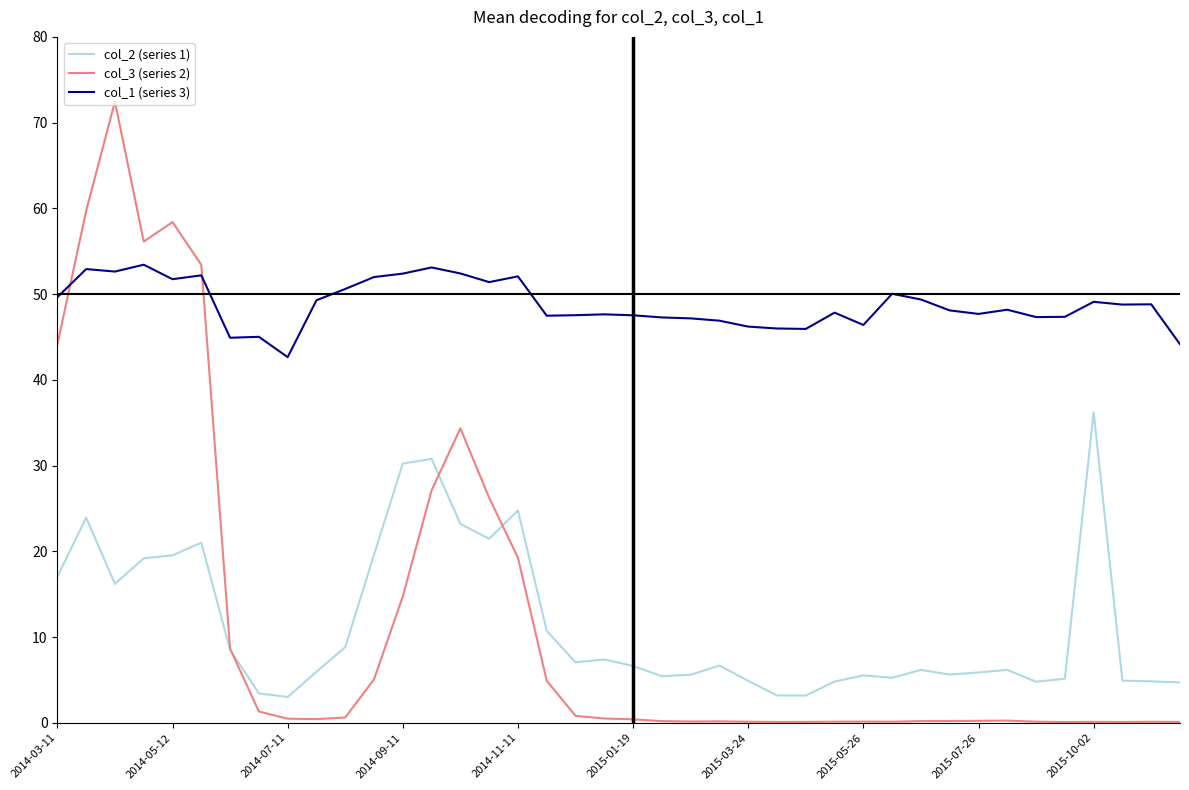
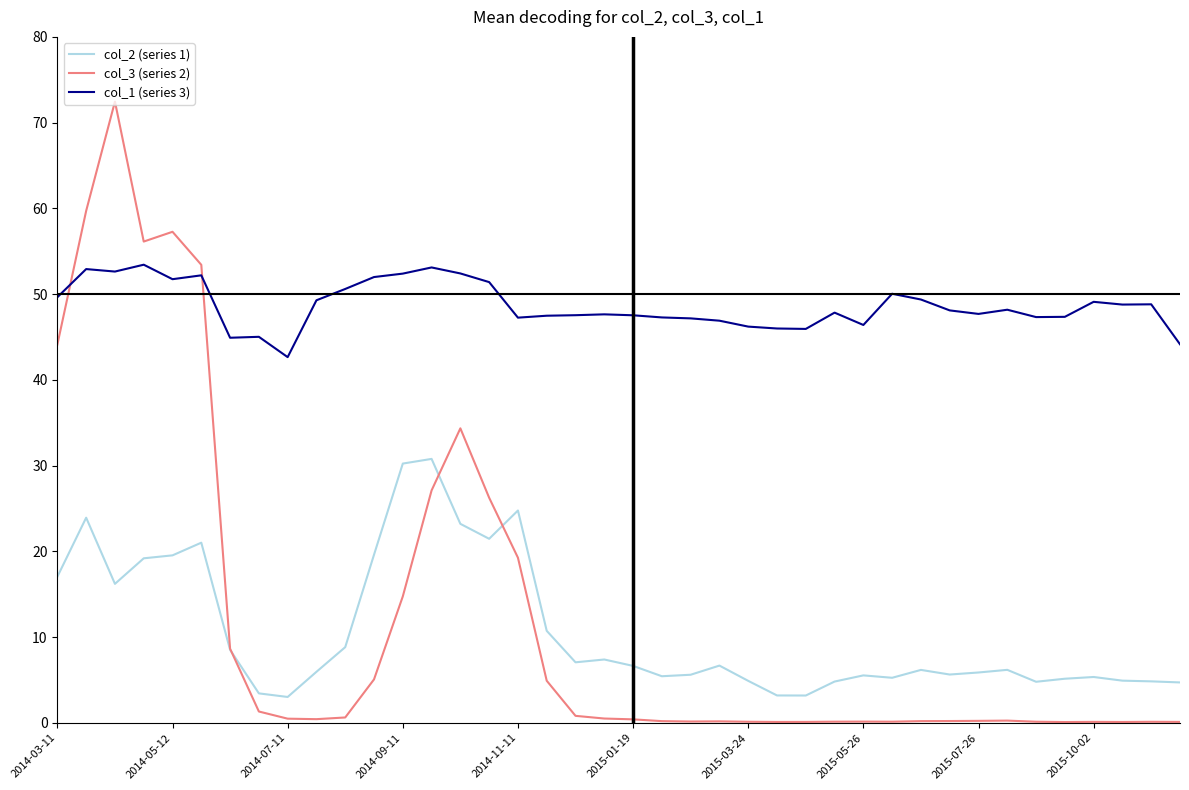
  {
    "col_2 (series 1)": {
      "2014-03-11": 17,
      "2014-05-12": 20,
      "2014-07-11": 3,
      "2014-09-11": 30,
      "2014-11-11": 25,
      "2015-01-19": 7,
      "2015-03-24": 5,
      "2015-05-26": 6,
      "2015-07-26": 6,
-     "2015-10-02": 36
+     "2015-10-02": 5
    },
    "col_3 (series 2)": {
      "2014-03-11": 44,
-     "2014-05-12": 58,
+     "2014-05-12": 57,
      "2014-07-11": 0,
      "2014-09-11": 15,
      "2014-11-11": 19,
      "2015-01-19": 0,
      "2015-03-24": 0,
      "2015-05-26": 0,
      "2015-07-26": 0,
      "2015-10-02": 0
    },
    "col_1 (series 3)": {
      "2014-03-11": 50,
      "2014-05-12": 52,
      "2014-07-11": 43,
      "2014-09-11": 52,
-     "2014-11-11": 52,
+     "2014-11-11": 47,
      "2015-01-19": 48,
      "2015-03-24": 46,
      "2015-05-26": 46,
      "2015-07-26": 48,
      "2015-10-02": 49
    }
  }
